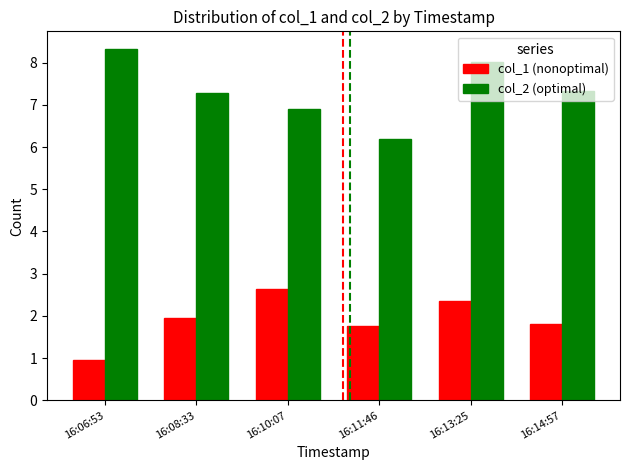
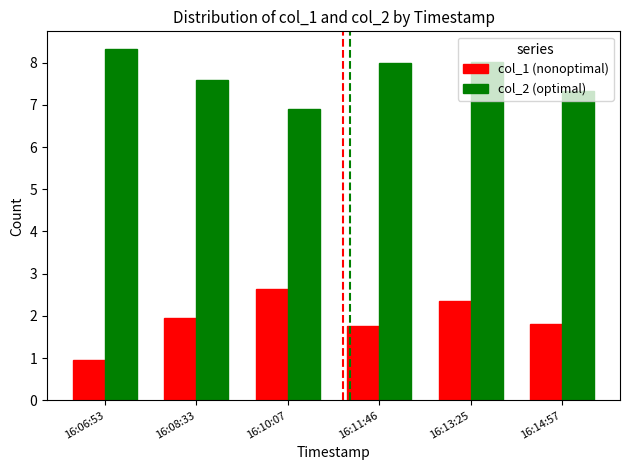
  {
    "col_1 (nonoptimal)": {
      "16:06:53": 1.0,
      "16:08:33": 2.0,
      "16:10:07": 2.6,
      "16:11:46": 1.8,
      "16:13:25": 2.4,
      "16:14:57": 1.8
    },
    "col_2 (optimal)": {
      "16:06:53": 8.3,
-     "16:08:33": 7.3,
+     "16:08:33": 7.6,
      "16:10:07": 6.9,
-     "16:11:46": 6.2
+     "16:11:46": 8.0
    }
  }
